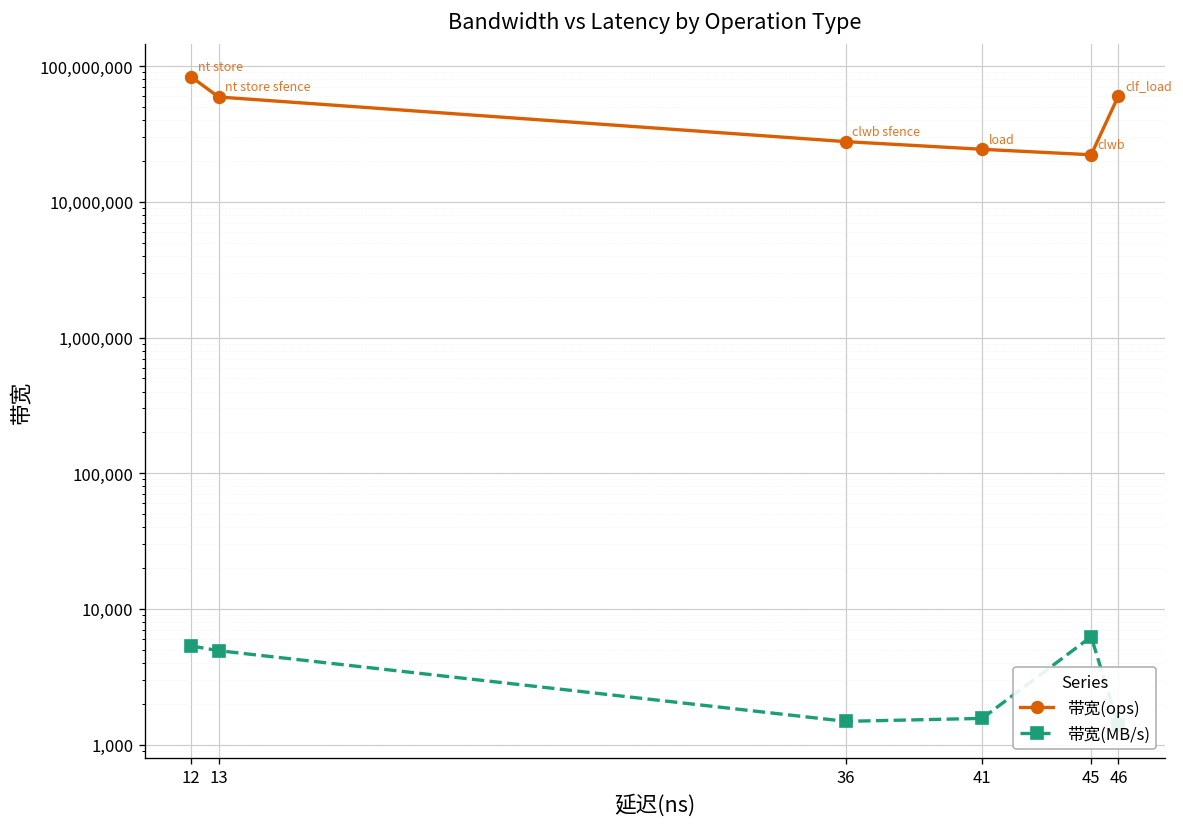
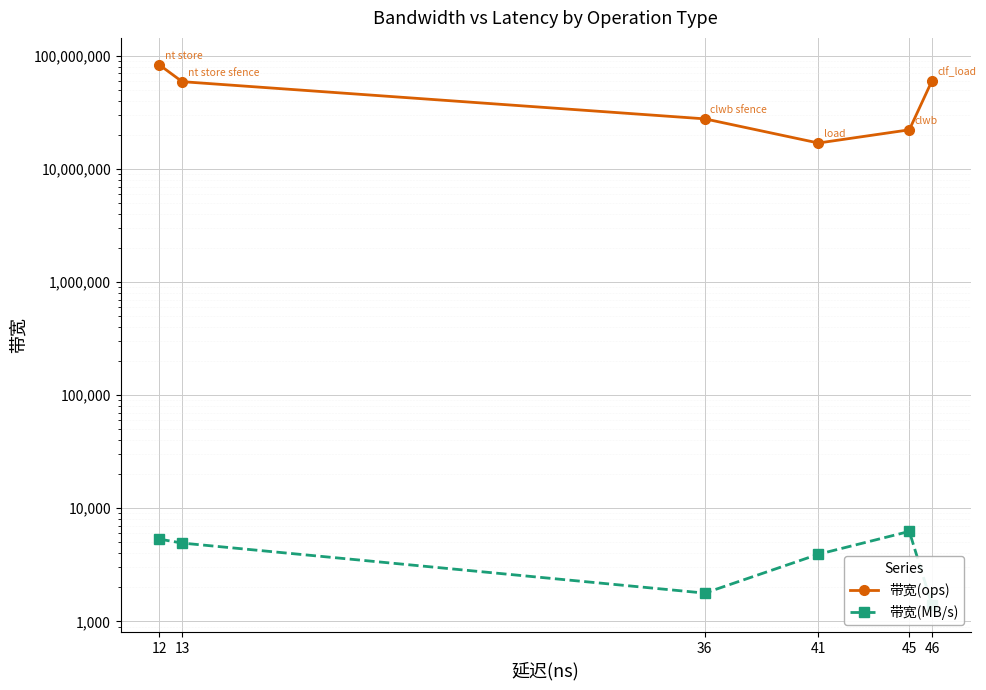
  {
    "带宽(ops)": {
      "12": "80,000,000",
      "13": "60,000,000",
      "36": "28,000,000",
-     "41": "24,000,000",
+     "41": "17,000,000",
      "45": "22,000,000",
      "46": "60,000,000"
    },
    "带宽(MB/s)": {
      "12": "5,000",
      "13": "5,000",
-     "36": "1,500",
-     "41": "1,600",
+     "36": "1,800",
+     "41": "3,900",
      "45": "6,000"
    }
  }
